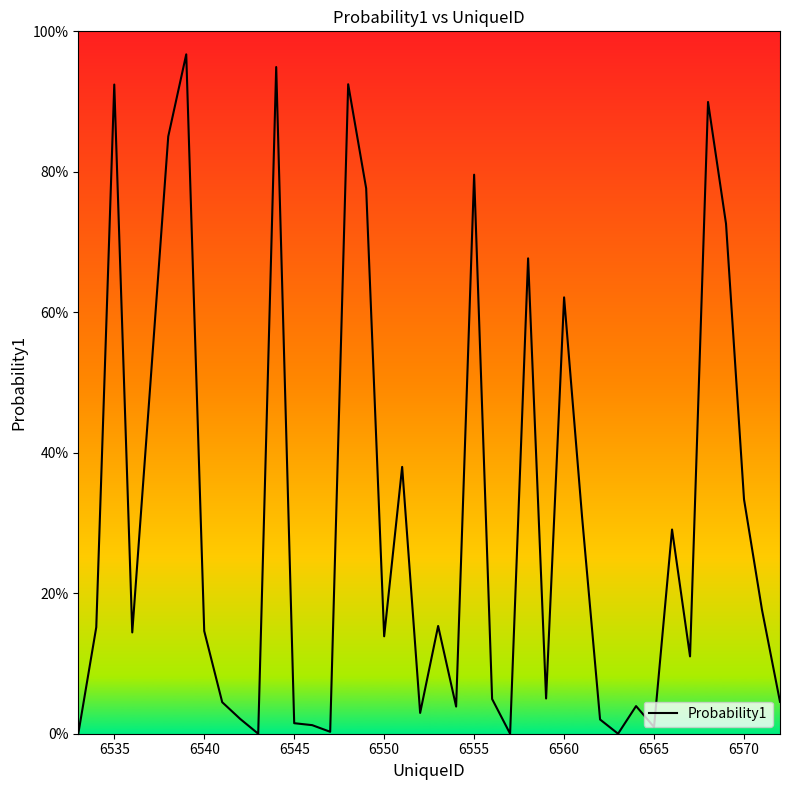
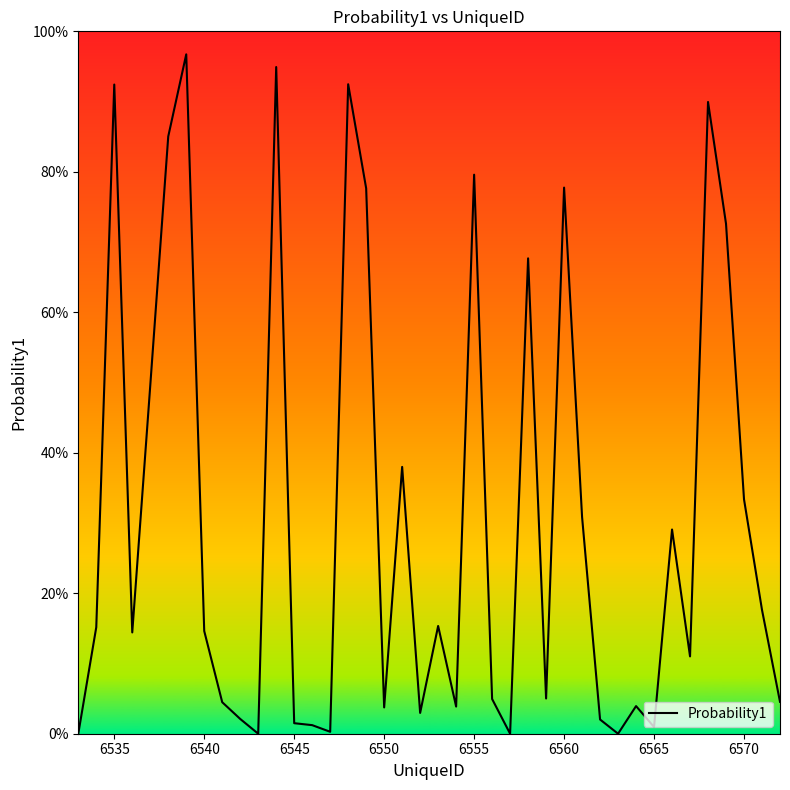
  {
    "6535": "92%",
    "6540": "15%",
    "6545": "1%",
-   "6550": "14%",
+   "6550": "4%",
    "6555": "80%",
-   "6560": "62%",
+   "6560": "78%",
    "6565": "1%",
    "6570": "33%"
  }
